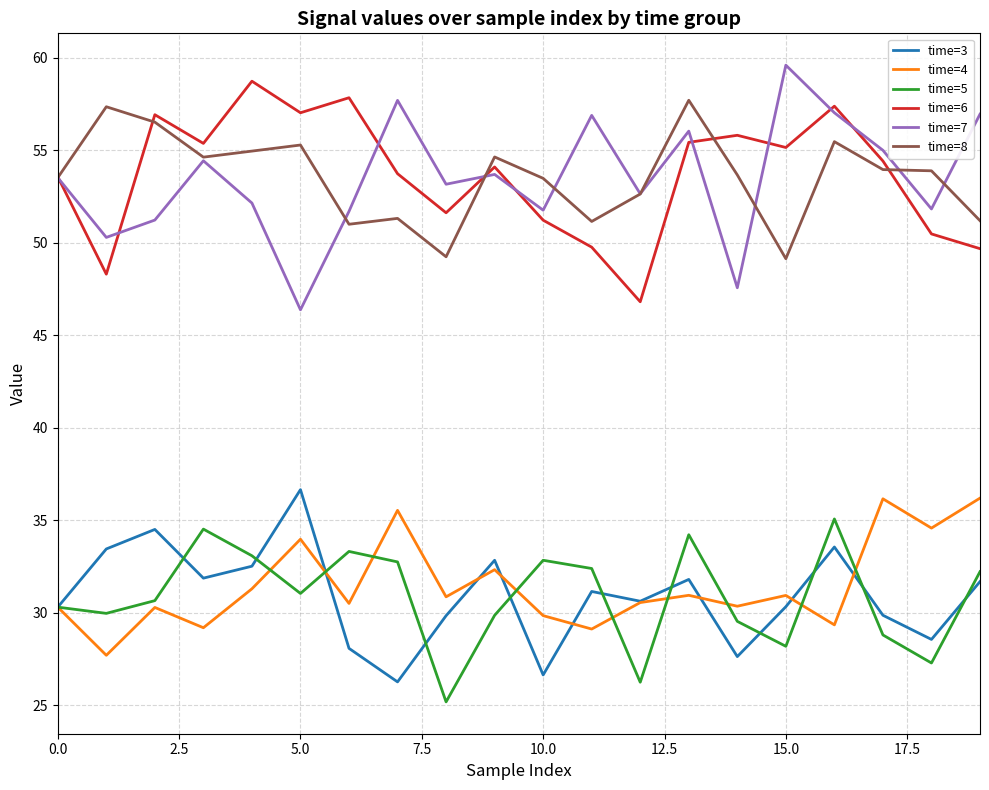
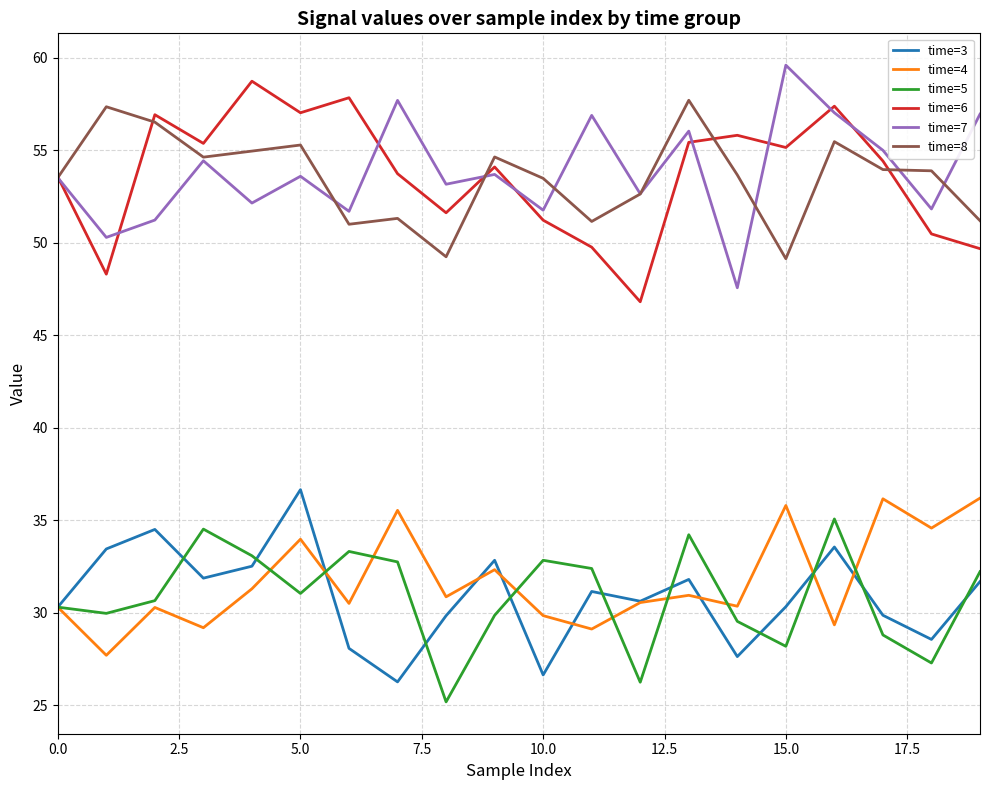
  {
    "time=3": {
      "5.0": 36.7,
      "10.0": 26.6,
      "15.0": 30.3
    },
    "time=4": {
      "5.0": 34.0,
      "10.0": 29.8,
-     "15.0": 30.9
+     "15.0": 35.8
    },
    "time=5": {
      "5.0": 31.0,
      "10.0": 32.8,
      "15.0": 28.2
    },
    "time=6": {
      "5.0": 57.0,
      "10.0": 51.2,
      "15.0": 55.1
    },
    "time=7": {
-     "5.0": 46.4,
+     "5.0": 53.6,
      "10.0": 51.8,
      "15.0": 59.6
    },
    "time=8": {
      "5.0": 55.3,
      "10.0": 53.5,
      "15.0": 49.1
    }
  }
